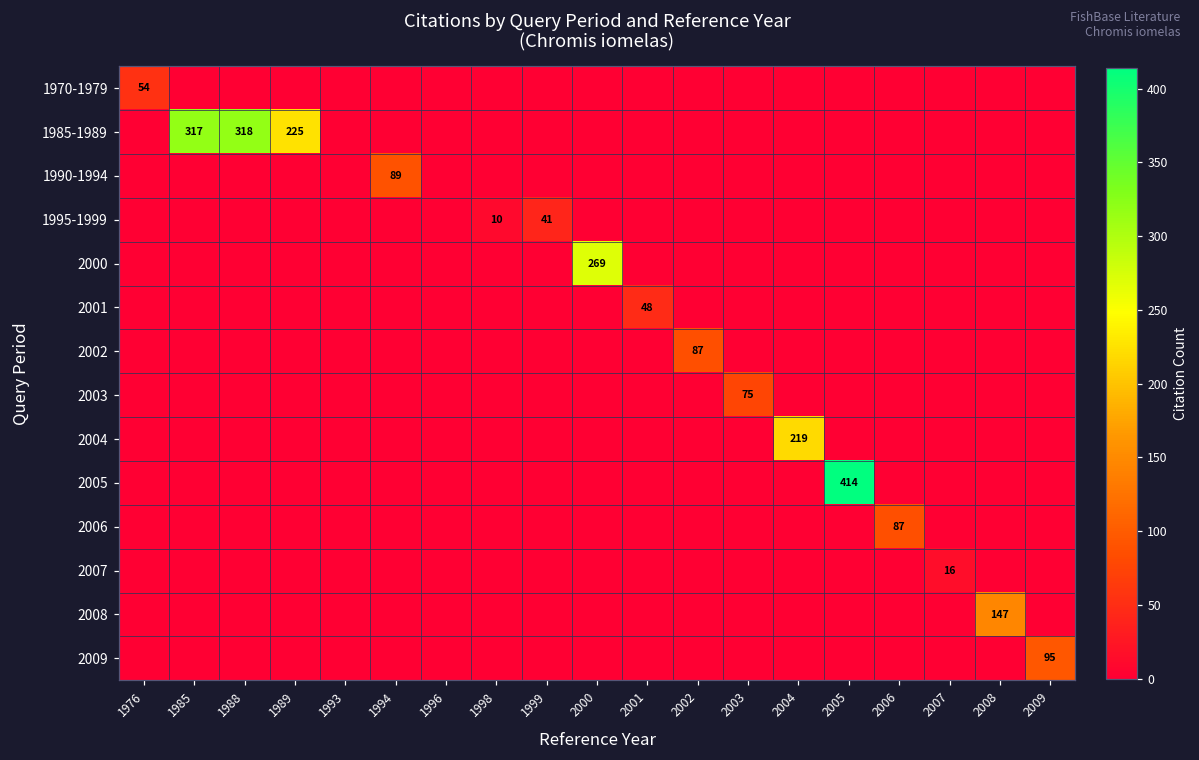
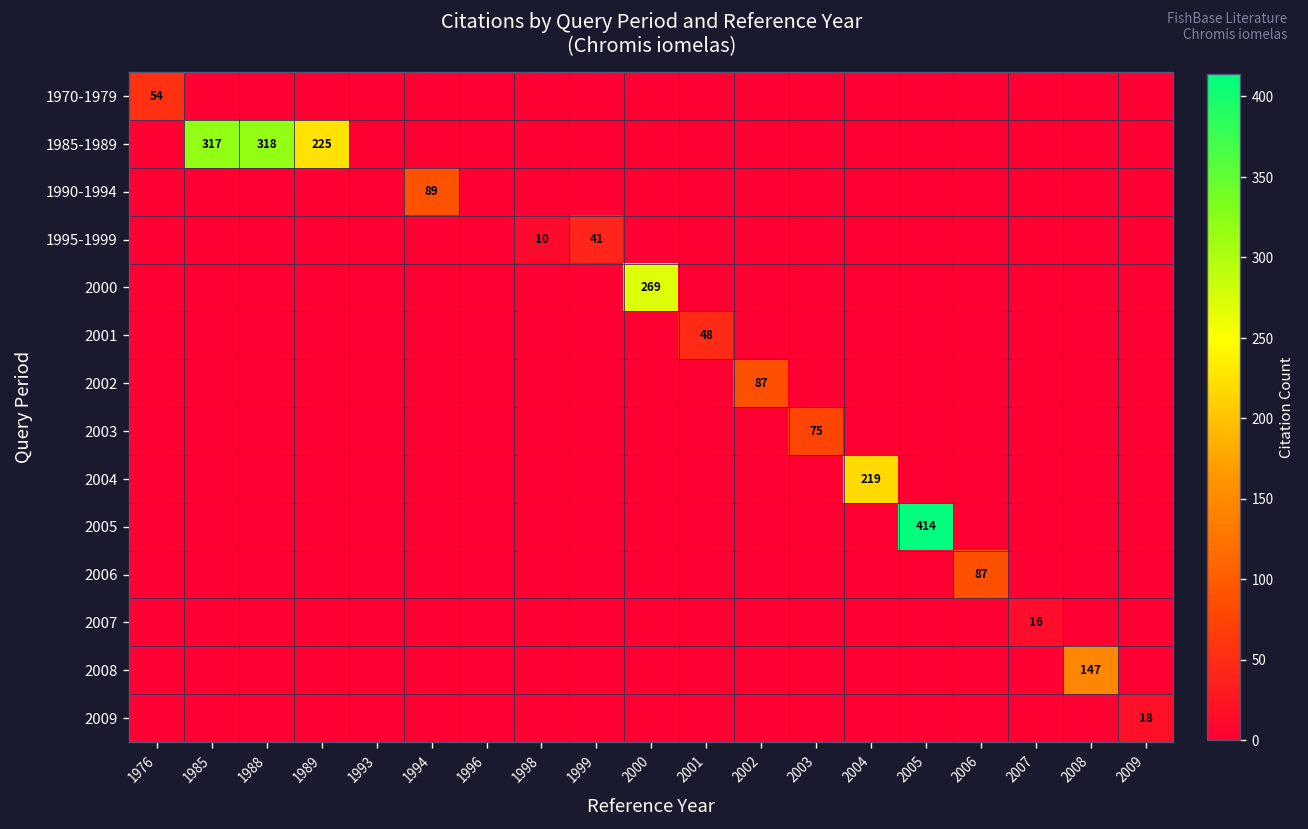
  {
    "1970-1979": {
      "1976": 54
    },
    "1985-1989": {
      "1985": 317,
      "1988": 318,
      "1989": 225
    },
    "1990-1994": {
      "1994": 89
    },
    "1995-1999": {
      "1998": 10,
      "1999": 41
    },
    "2000": {
      "2000": 269
    },
    "2001": {
      "2001": 48
    },
    "2002": {
      "2002": 87
    },
    "2003": {
      "2003": 75
    },
    "2004": {
      "2004": 219
    },
    "2005": {
      "2005": 414
    },
    "2006": {
      "2006": 87
    },
    "2007": {
      "2007": 16
    },
    "2008": {
      "2008": 147
    },
    "2009": {
-     "2009": 95
+     "2009": 18
    }
  }
